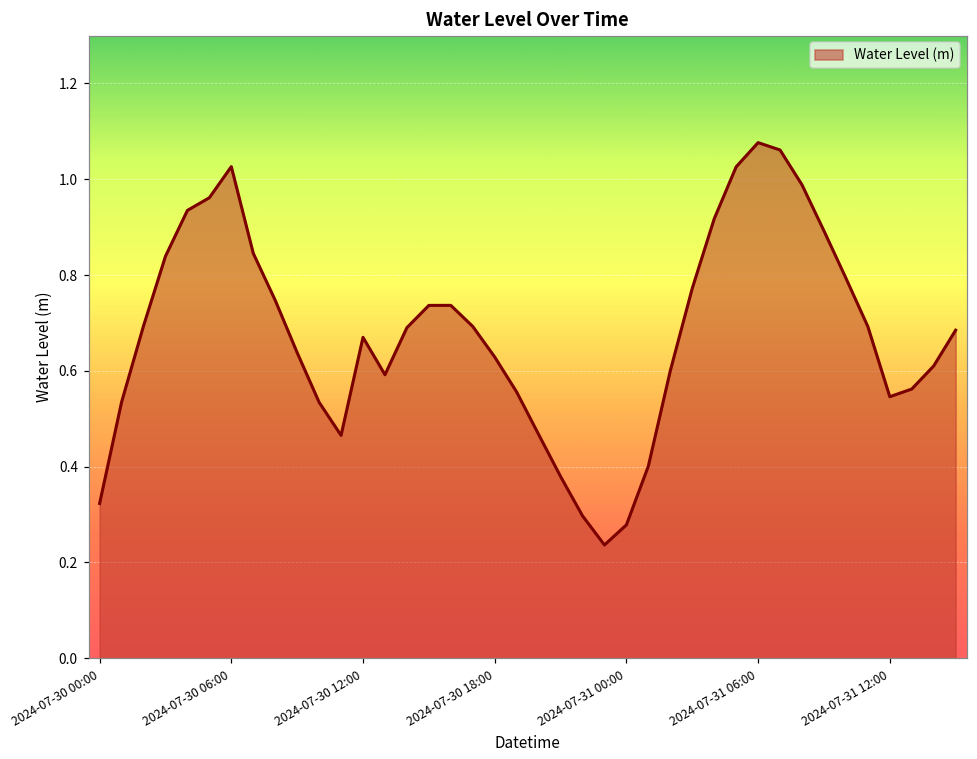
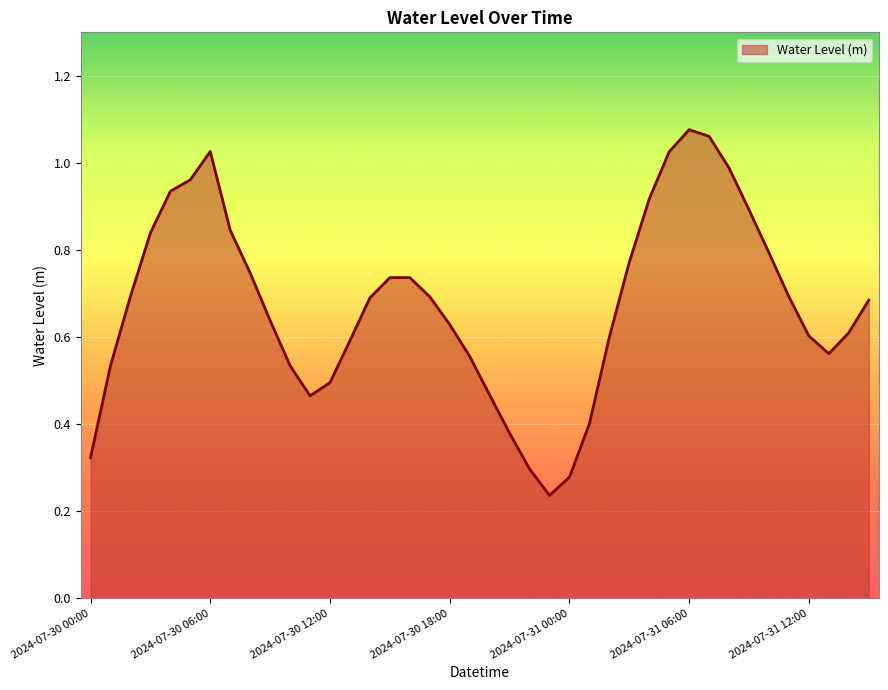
  {
    "2024-07-30 00:00": 0.32,
    "2024-07-30 06:00": 1.03,
-   "2024-07-30 12:00": 0.67,
+   "2024-07-30 12:00": 0.50,
    "2024-07-30 18:00": 0.63,
    "2024-07-31 00:00": 0.28,
    "2024-07-31 06:00": 1.08,
-   "2024-07-31 12:00": 0.55
+   "2024-07-31 12:00": 0.60
  }
